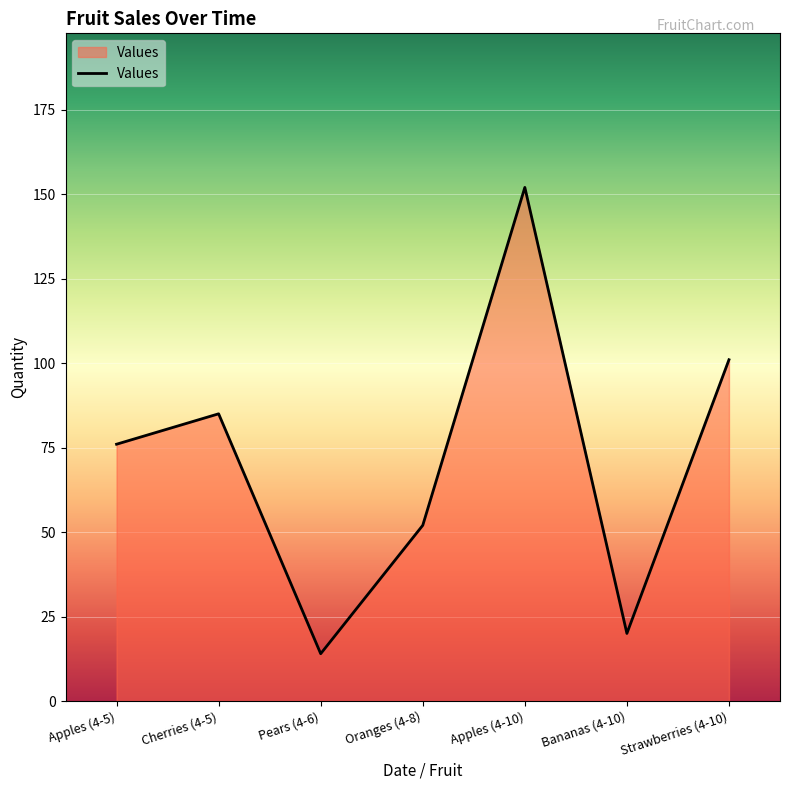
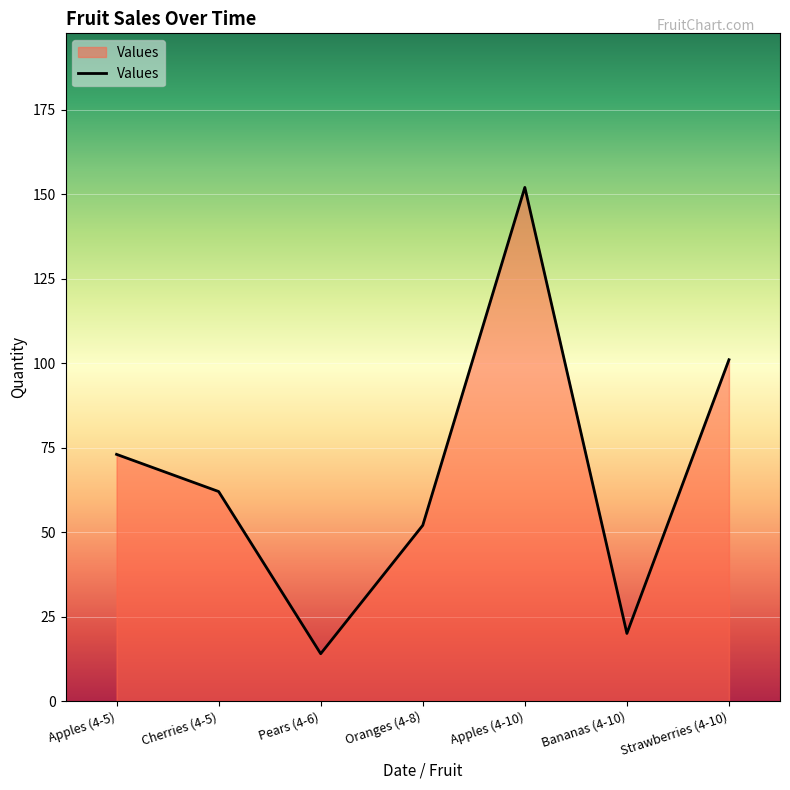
  {
-   "Apples (4-5)": 76,
-   "Cherries (4-5)": 85,
+   "Apples (4-5)": 73,
+   "Cherries (4-5)": 62,
    "Pears (4-6)": 14,
    "Oranges (4-8)": 52,
    "Apples (4-10)": 152,
    "Bananas (4-10)": 20,
    "Strawberries (4-10)": 101
  }
